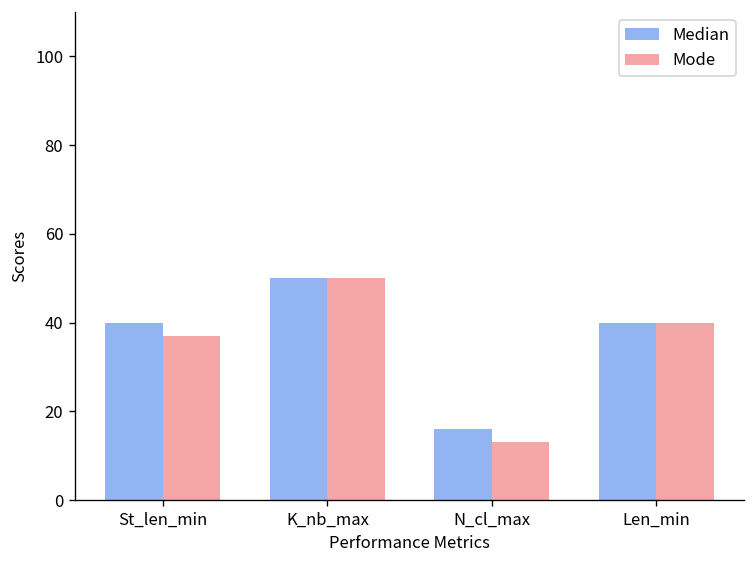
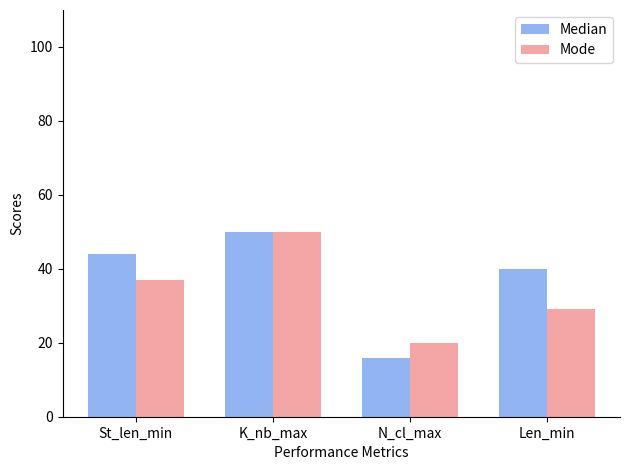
  {
    "Median": {
-     "St_len_min": 40,
+     "St_len_min": 44,
      "K_nb_max": 50,
      "N_cl_max": 16,
      "Len_min": 40
    },
    "Mode": {
      "St_len_min": 37,
      "K_nb_max": 50,
-     "N_cl_max": 13,
-     "Len_min": 40
+     "N_cl_max": 20,
+     "Len_min": 29
    }
  }
